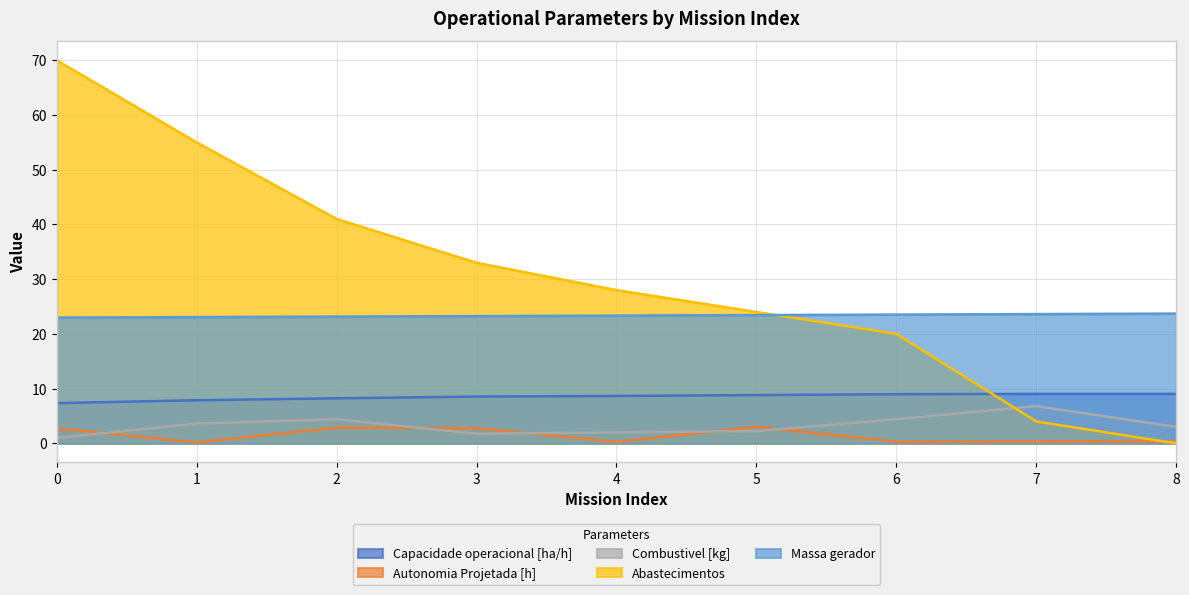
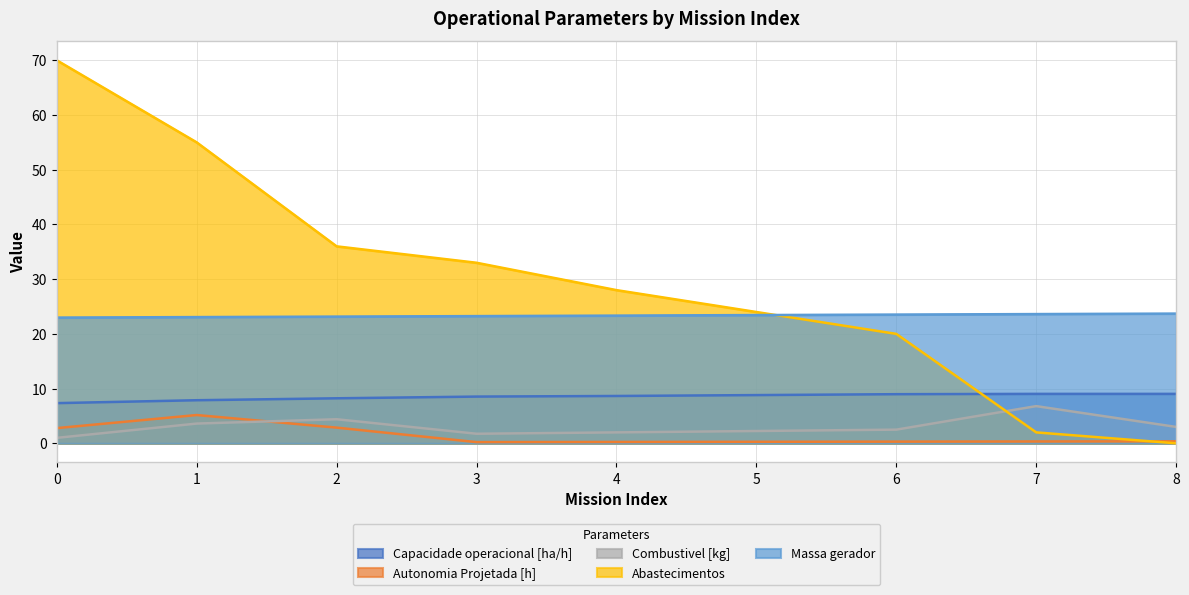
  {
    "Autonomia Projetada [h]": {
      "0": 3,
-     "1": 0,
+     "1": 5,
      "2": 3,
-     "3": 3,
+     "3": 0,
      "4": 0,
-     "5": 3,
+     "5": 0,
      "6": 0,
      "7": 0
    },
    "Combustivel [kg]": {
      "0": 1,
      "1": 4,
      "2": 4,
      "3": 2,
      "4": 2,
      "5": 2,
-     "6": 4,
+     "6": 3,
      "7": 7,
      "8": 3
    },
    "Abastecimentos": {
      "0": 70,
      "1": 55,
-     "2": 41,
+     "2": 36,
      "3": 33,
      "4": 28,
      "5": 24,
      "6": 20,
-     "7": 4
+     "7": 2
    }
  }
